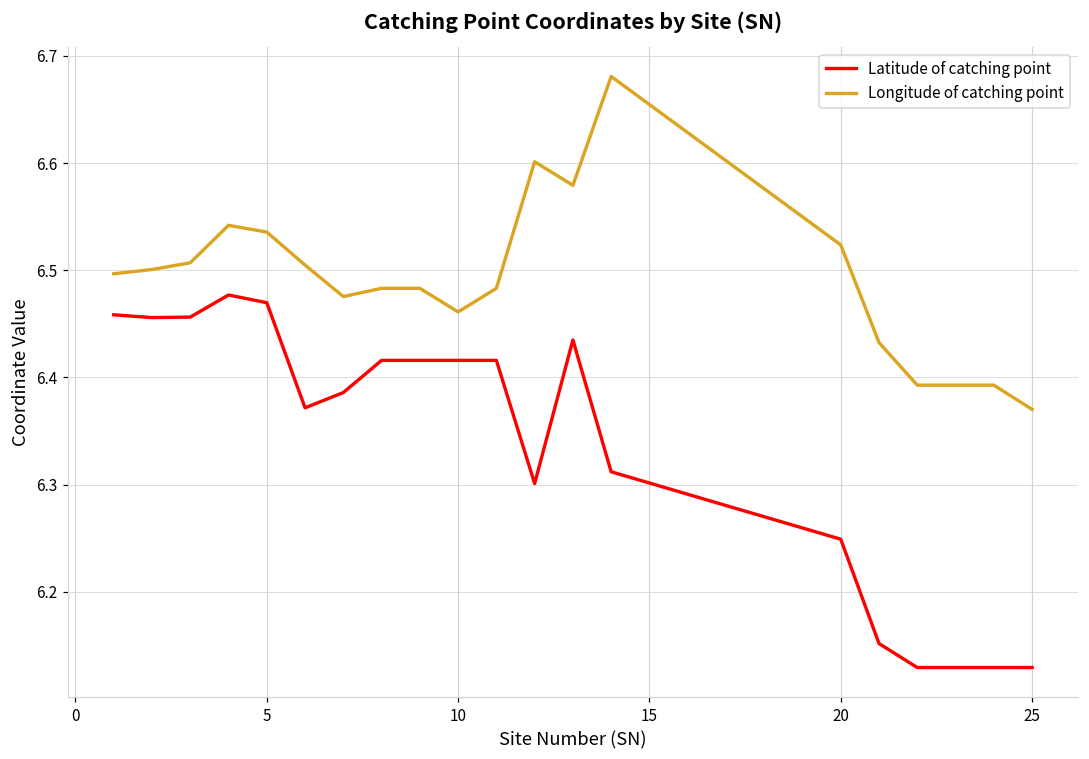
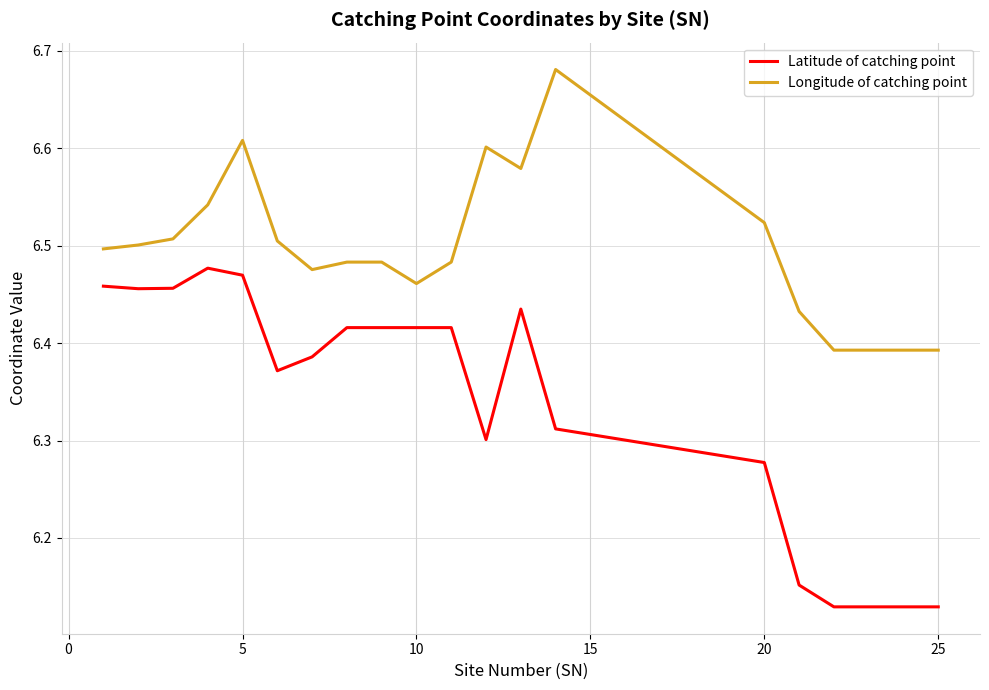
  {
    "Latitude of catching point": {
      "5": 6.47,
      "10": 6.42,
-     "20": 6.25,
+     "20": 6.28,
      "25": 6.13
    },
    "Longitude of catching point": {
-     "5": 6.54,
+     "5": 6.61,
      "10": 6.46,
      "20": 6.52,
-     "25": 6.37
+     "25": 6.39
    }
  }
